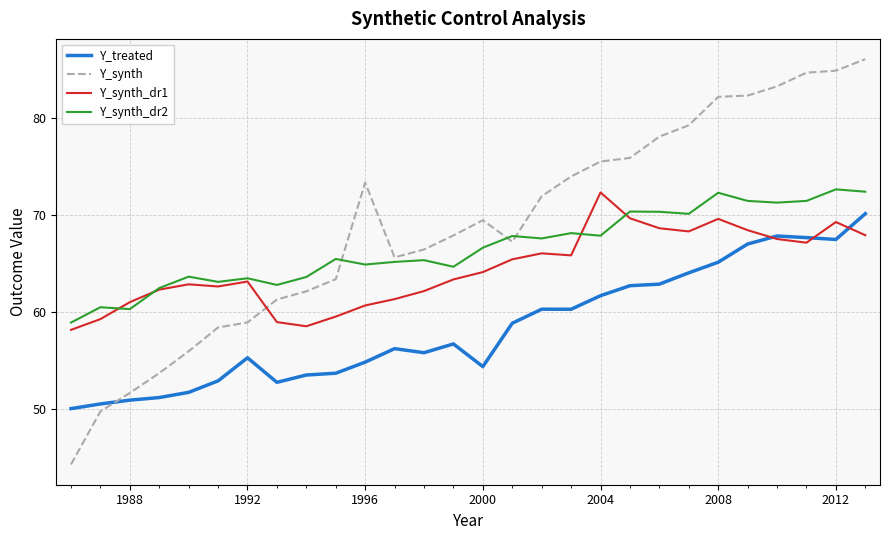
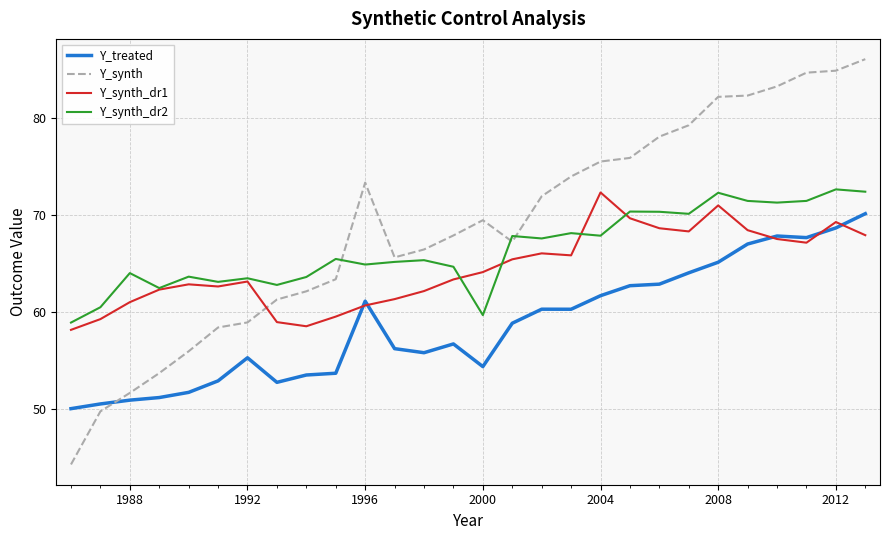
  {
    "Y_treated": {
      "1988": 51,
      "1992": 55,
-     "1996": 55,
+     "1996": 61,
      "2000": 54,
      "2004": 62,
      "2008": 65,
-     "2012": 67
+     "2012": 69
    },
    "Y_synth": {
      "1988": 52,
      "1992": 59,
      "1996": 73,
      "2000": 69,
      "2004": 75,
      "2008": 82,
      "2012": 85
    },
    "Y_synth_dr1": {
      "1988": 61,
      "1992": 63,
      "1996": 61,
      "2000": 64,
      "2004": 72,
-     "2008": 70,
+     "2008": 71,
      "2012": 69
    },
    "Y_synth_dr2": {
-     "1988": 60,
+     "1988": 64,
      "1992": 63,
      "1996": 65,
-     "2000": 67,
+     "2000": 60,
      "2004": 68,
      "2008": 72,
      "2012": 73
    }
  }
